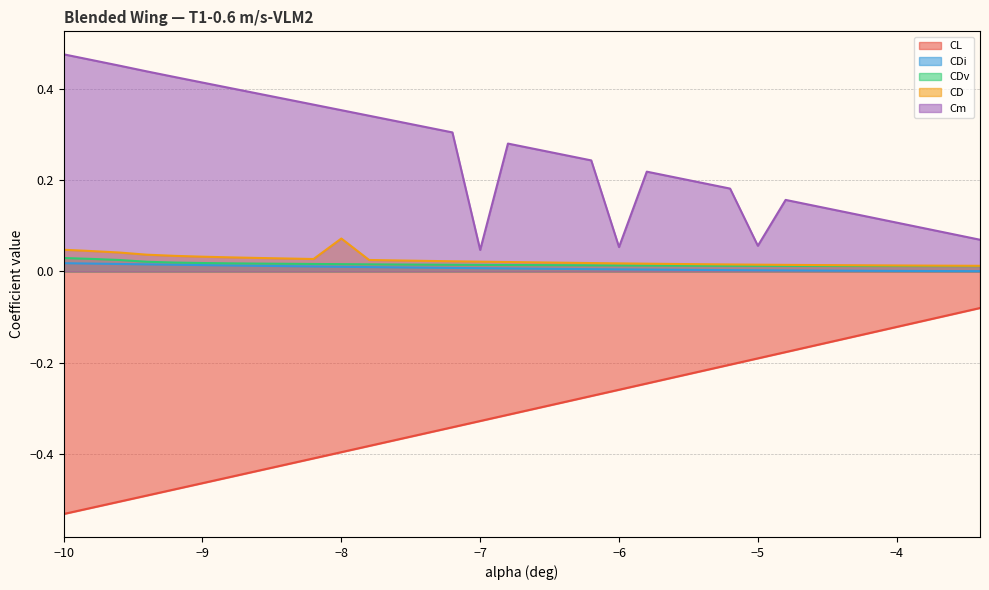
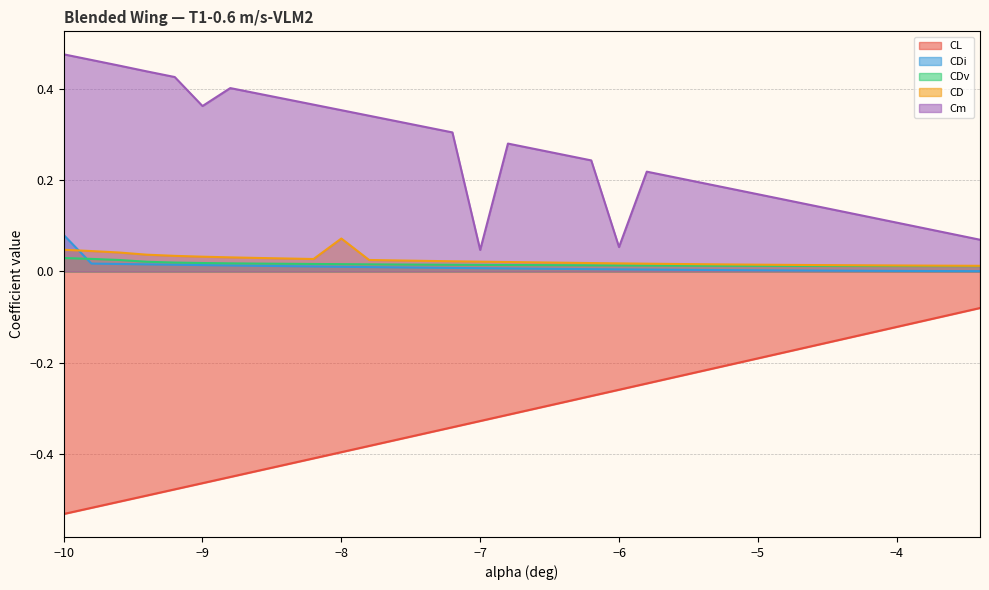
  {
    "CDi": {
-     "−10": 0.02,
+     "−10": 0.08,
      "−8": 0.01,
      "−7": 0.01
    },
    "CDv": {
      "−10": 0.03,
      "−8": 0.02,
      "−7": 0.01
    },
    "CD": {
      "−10": 0.05,
      "−9": 0.03,
      "−8": 0.07,
      "−7": 0.02
    },
    "Cm": {
      "−10": 0.48,
-     "−9": 0.41,
+     "−9": 0.36,
      "−8": 0.35,
      "−7": 0.05,
      "−6": 0.05,
-     "−5": 0.06,
+     "−5": 0.17,
      "−4": 0.11
    }
  }
